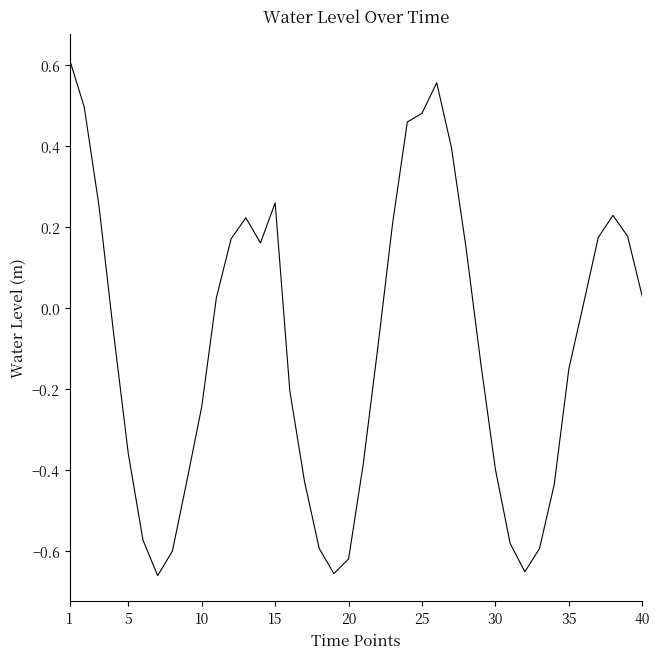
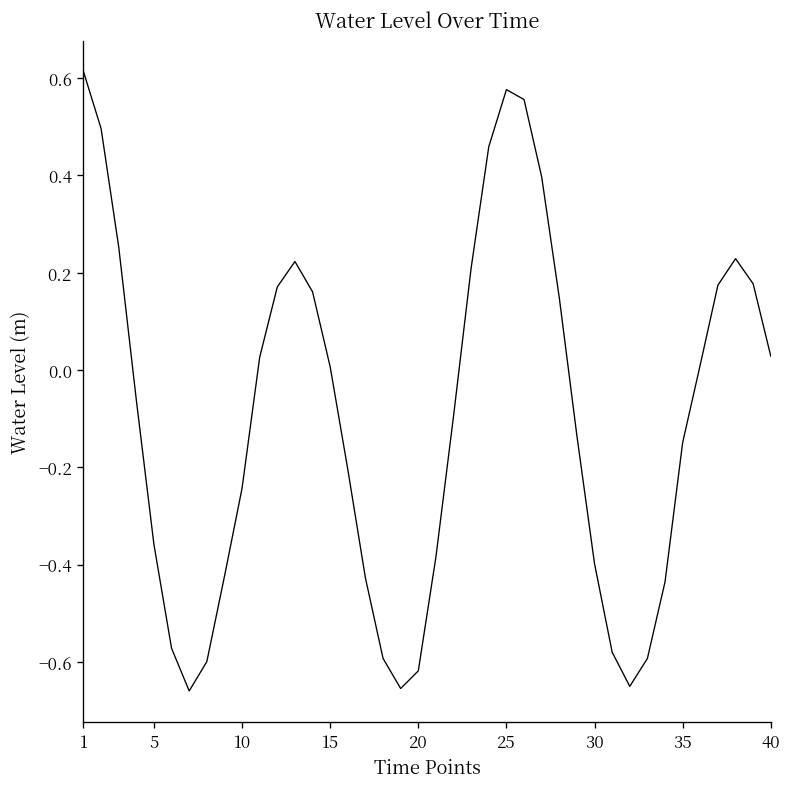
  {
    "1": 0.61,
    "5": -0.36,
    "10": -0.24,
-   "15": 0.26,
+   "15": 0.01,
    "20": -0.62,
-   "25": 0.48,
+   "25": 0.58,
    "30": -0.40,
    "35": -0.15,
    "40": 0.03
  }
